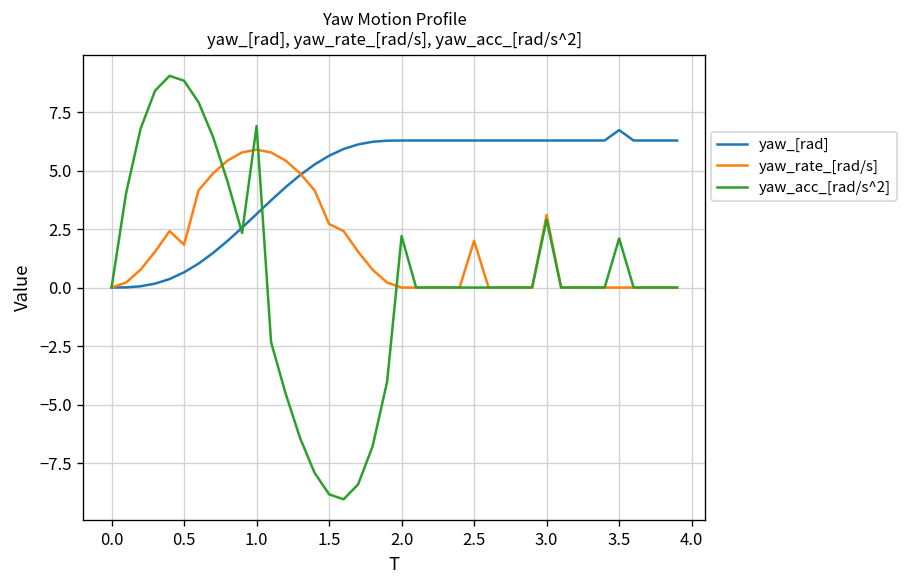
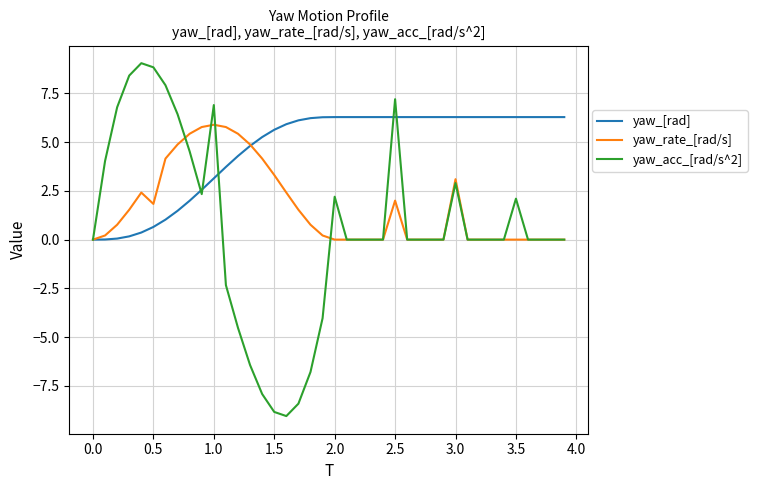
  {
    "yaw_[rad]": {
      "0.5": 0.7,
      "1.0": 3.1,
      "1.5": 5.6,
      "2.0": 6.3,
      "2.5": 6.3,
      "3.0": 6.3,
-     "3.5": 6.7
+     "3.5": 6.3
    },
    "yaw_rate_[rad/s]": {
      "0.5": 1.8,
      "1.0": 5.9,
-     "1.5": 2.7,
+     "1.5": 3.3,
      "2.0": 0.0,
      "2.5": 2.0,
      "3.0": 3.1,
      "3.5": 0.0
    },
    "yaw_acc_[rad/s^2]": {
      "0.5": 8.8,
      "1.0": 6.9,
      "1.5": -8.8,
      "2.0": 2.2,
-     "2.5": 0.0,
+     "2.5": 7.2,
      "3.0": 2.9,
      "3.5": 2.1
    }
  }
